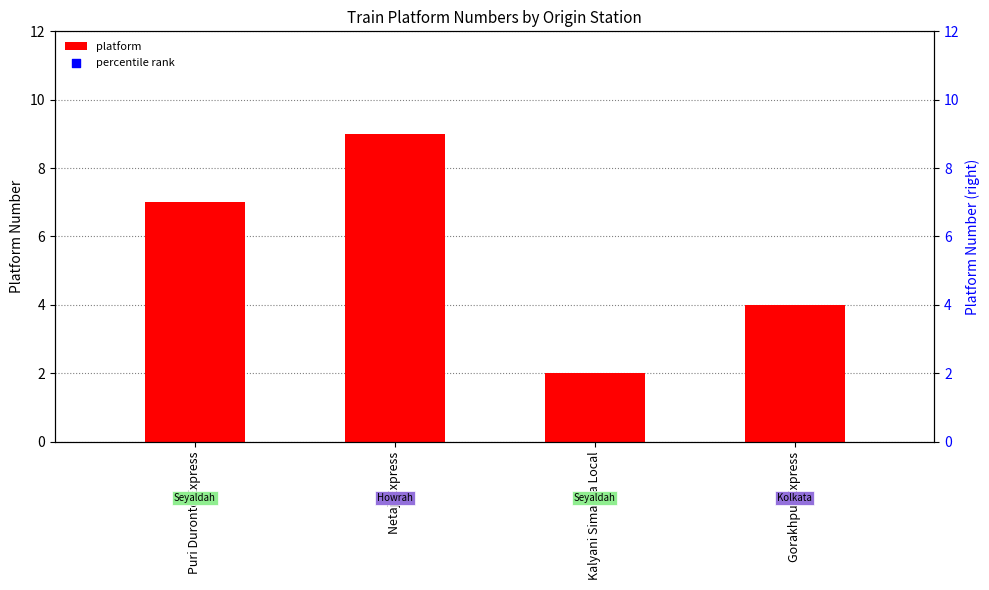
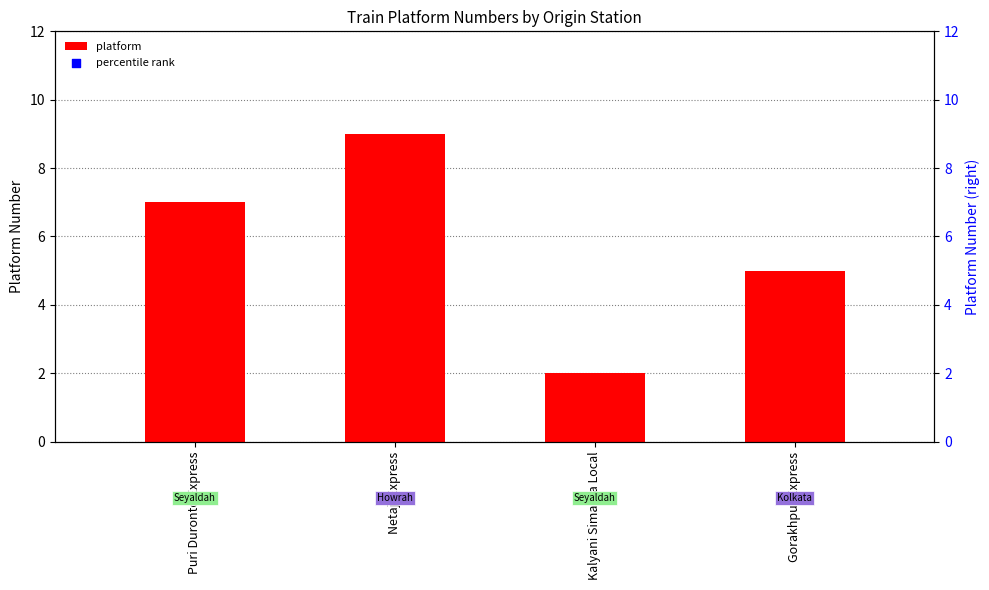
  {
    "platform": {
      "Puri Duronto Express": 7,
      "Netaji Express": 9,
      "Kalyani Simanta Local": 2,
-     "Gorakhpur Express": 4
+     "Gorakhpur Express": 5
    }
  }
